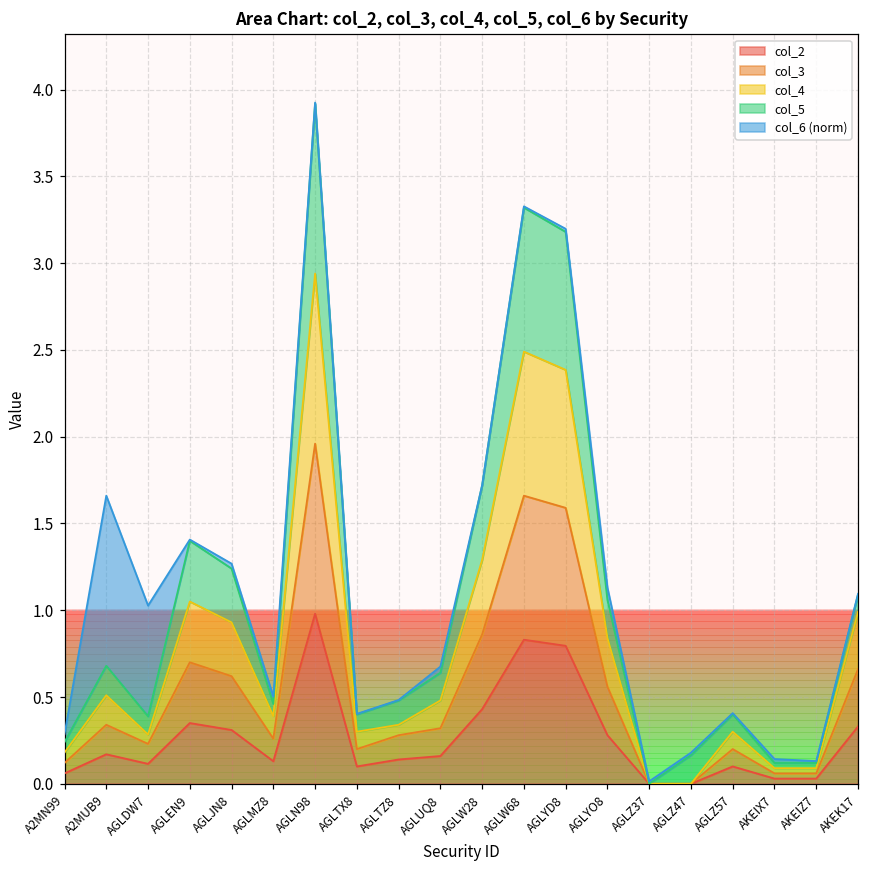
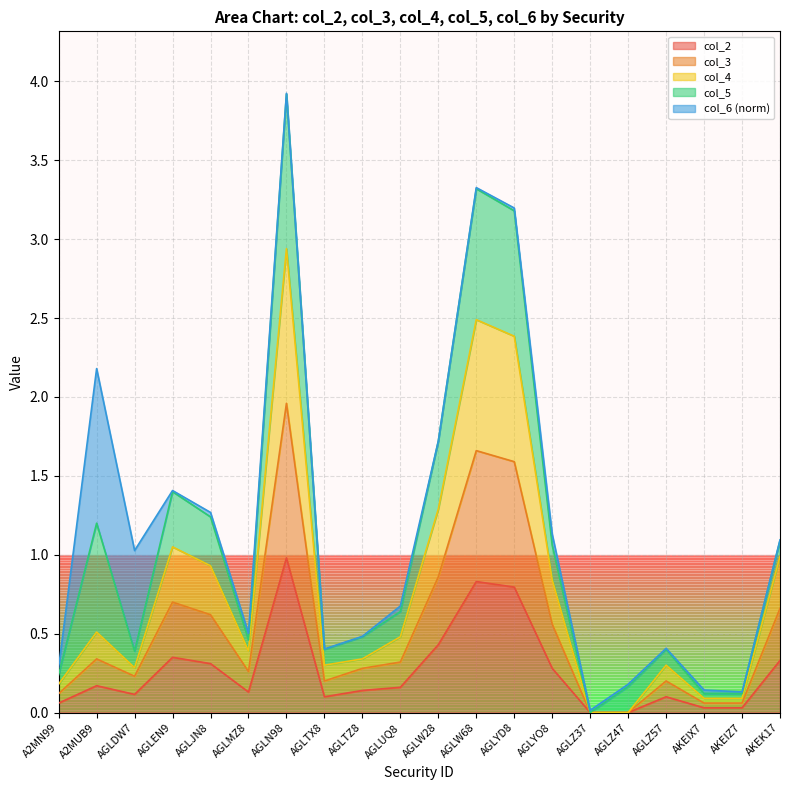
  {
    "col_4": {
      "A2MN99": 0.06,
      "A2MUB9": 0.17,
      "AGLDW7": 0.05,
      "AGLEN9": 0.35,
      "AGLJN8": 0.31,
      "AGLMZ8": 0.13,
      "AGLN98": 0.98,
      "AGLTX8": 0.10,
      "AGLTZ8": 0.06,
      "AGLUQ8": 0.16,
      "AGLW28": 0.43,
      "AGLW68": 0.83,
      "AGLYD8": 0.80,
      "AGLYO8": 0.28,
      "AGLZ57": 0.10,
      "AKEIX7": 0.03,
      "AKEIZ7": 0.03,
      "AKEK17": 0.33
    },
    "col_5": {
      "A2MN99": 0.06,
-     "A2MUB9": 0.17,
+     "A2MUB9": 0.69,
      "AGLDW7": 0.10,
      "AGLJN8": 0.31,
      "AGLMZ8": 0.07,
      "AGLUQ8": 0.16,
      "AGLYD8": 0.79,
      "AGLYO8": 0.22,
      "AKEIX7": 0.03
    },
    "col_6 (norm)": {
      "A2MN99": 0.05,
      "A2MUB9": 0.98,
      "AGLDW7": 0.64,
      "AGLJN8": 0.03,
      "AGLMZ8": 0.04,
      "AGLUQ8": 0.04,
      "AGLYD8": 0.02,
      "AGLYO8": 0.07,
      "AKEIX7": 0.02
    }
  }
